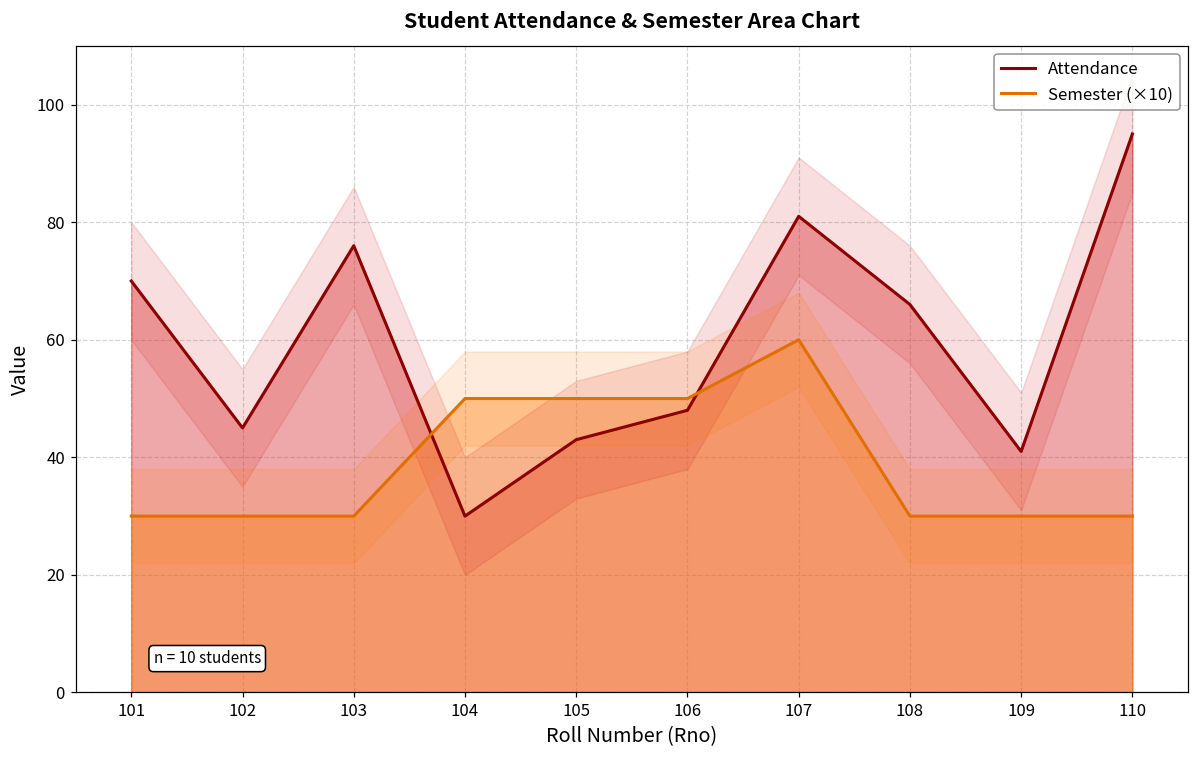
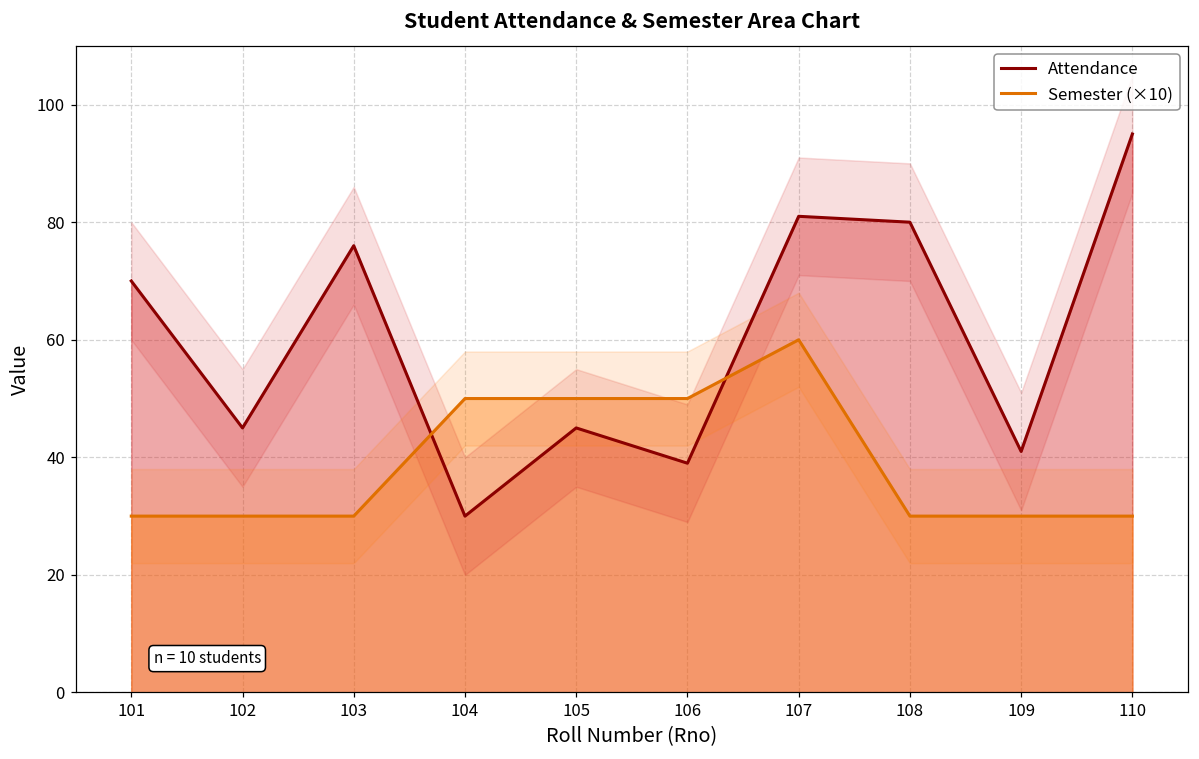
  {
    "Attendance": {
      "101": 70,
      "102": 45,
      "103": 76,
      "104": 30,
-     "105": 43,
-     "106": 48,
+     "105": 45,
+     "106": 39,
      "107": 81,
-     "108": 66,
+     "108": 80,
      "109": 41,
      "110": 95
    }
  }
